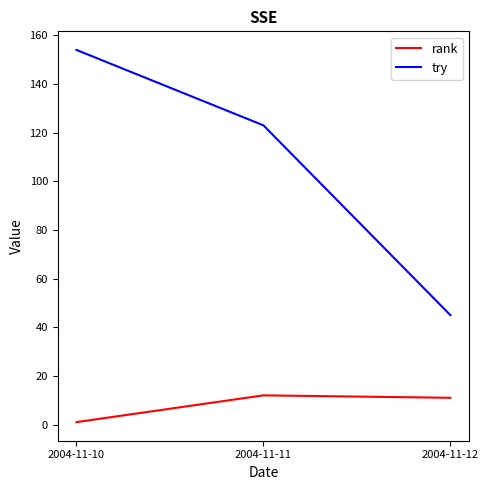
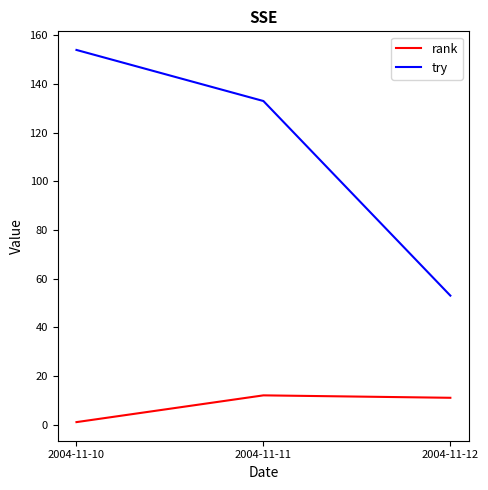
  {
    "rank": {
      "2004-11-10": 1,
      "2004-11-11": 12,
      "2004-11-12": 11
    },
    "try": {
      "2004-11-10": 154,
-     "2004-11-11": 123,
-     "2004-11-12": 45
+     "2004-11-11": 133,
+     "2004-11-12": 53
    }
  }
